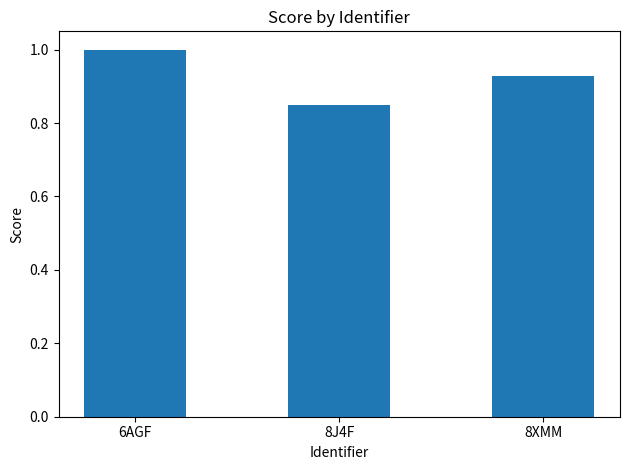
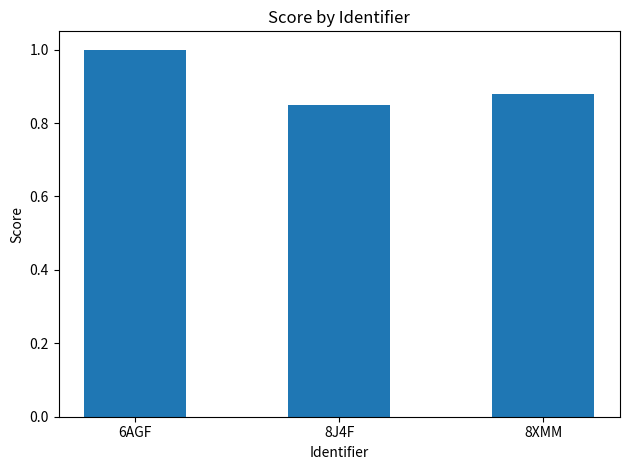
  {
    "6AGF": 1.00,
    "8J4F": 0.85,
-   "8XMM": 0.93
+   "8XMM": 0.88
  }
